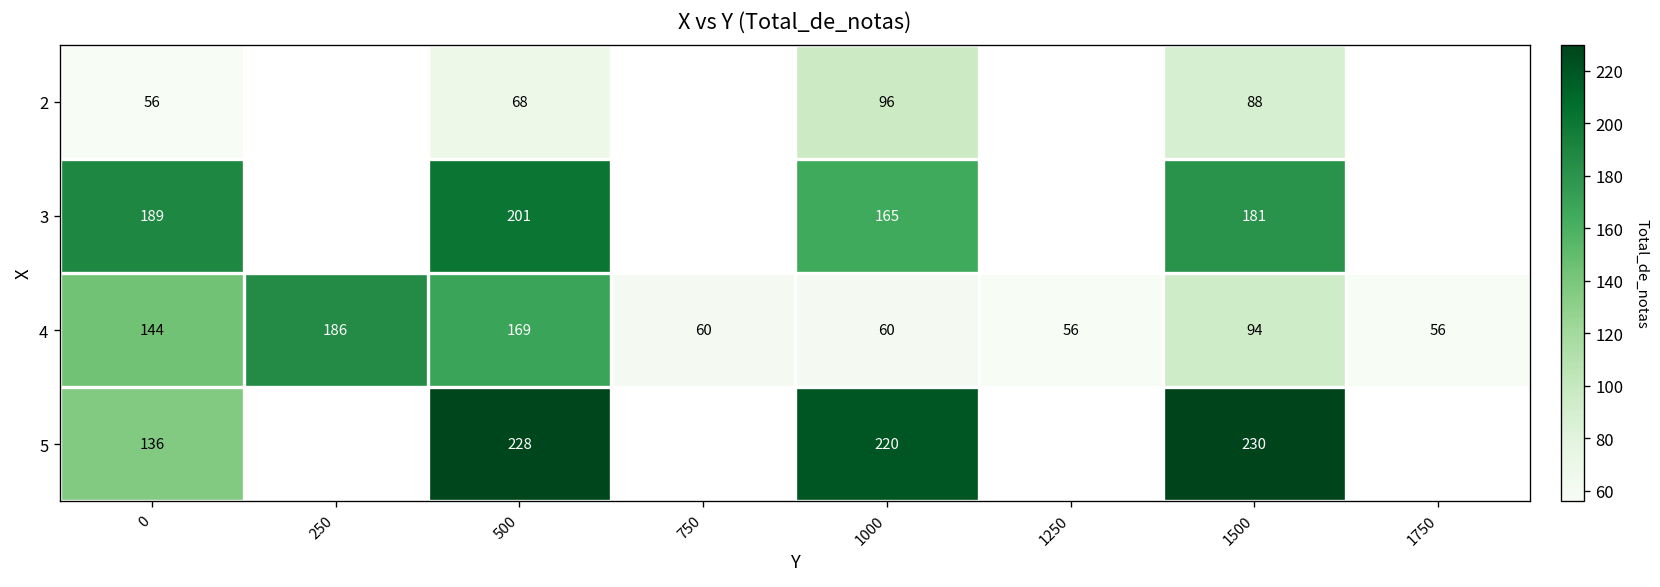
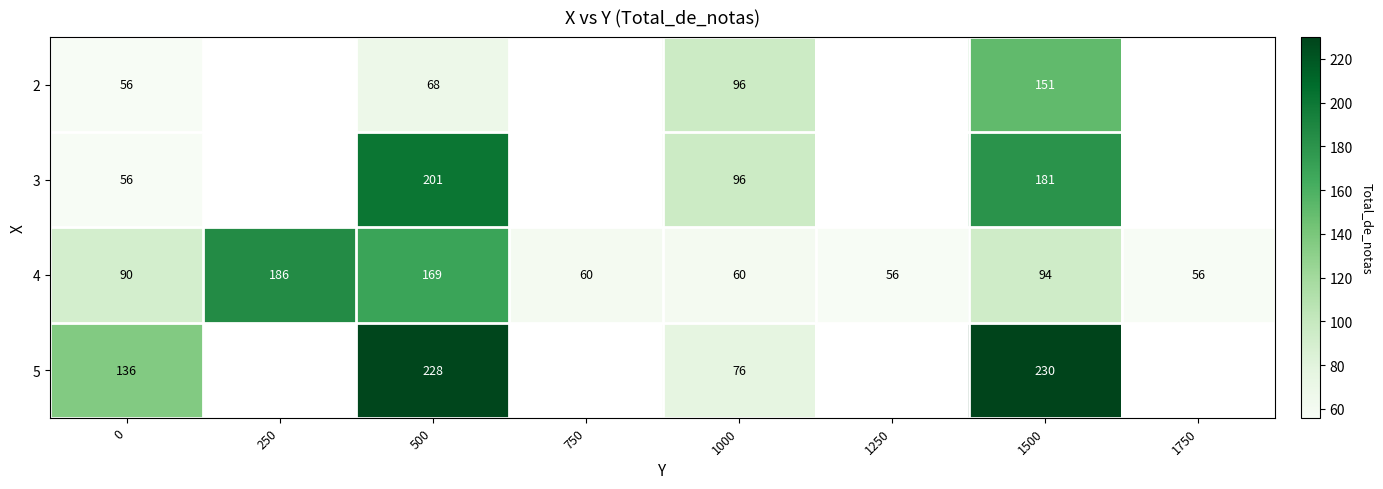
  {
    "2": {
      "0": 56,
      "500": 68,
      "1000": 96,
-     "1500": 88
+     "1500": 151
    },
    "3": {
-     "0": 189,
+     "0": 56,
      "500": 201,
-     "1000": 165,
+     "1000": 96,
      "1500": 181
    },
    "4": {
-     "0": 144,
+     "0": 90,
      "250": 186,
      "500": 169,
      "750": 60,
      "1000": 60,
      "1250": 56,
      "1500": 94,
      "1750": 56
    },
    "5": {
      "0": 136,
      "500": 228,
-     "1000": 220,
+     "1000": 76,
      "1500": 230
    }
  }
